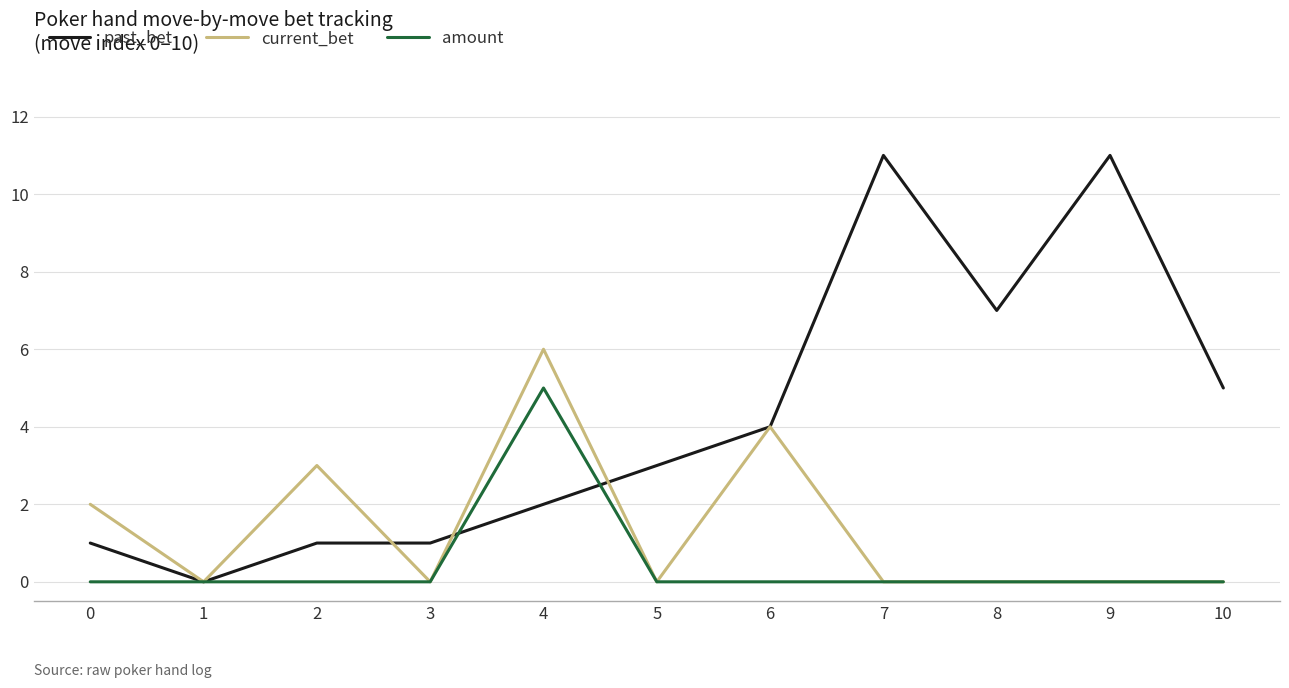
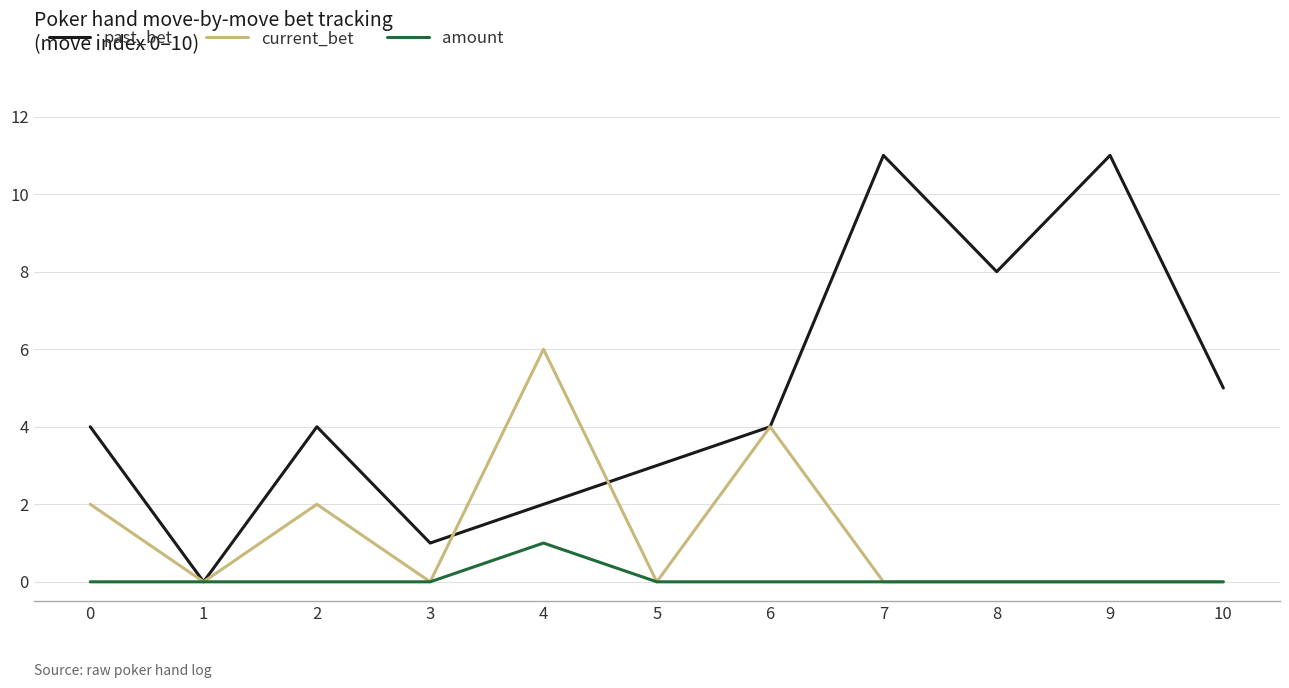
  {
    "past_bet": {
-     "0": 1,
-     "2": 1,
+     "0": 4,
+     "2": 4,
      "3": 1,
      "4": 2,
      "5": 3,
      "7": 11,
-     "8": 7,
+     "8": 8,
      "9": 11,
      "10": 5
    },
    "current_bet": {
      "0": 2,
-     "2": 3,
+     "2": 2,
      "4": 6
    },
    "amount": {
      "0": 0,
      "2": 0,
-     "4": 5,
+     "4": 1,
      "6": 0
    }
  }
